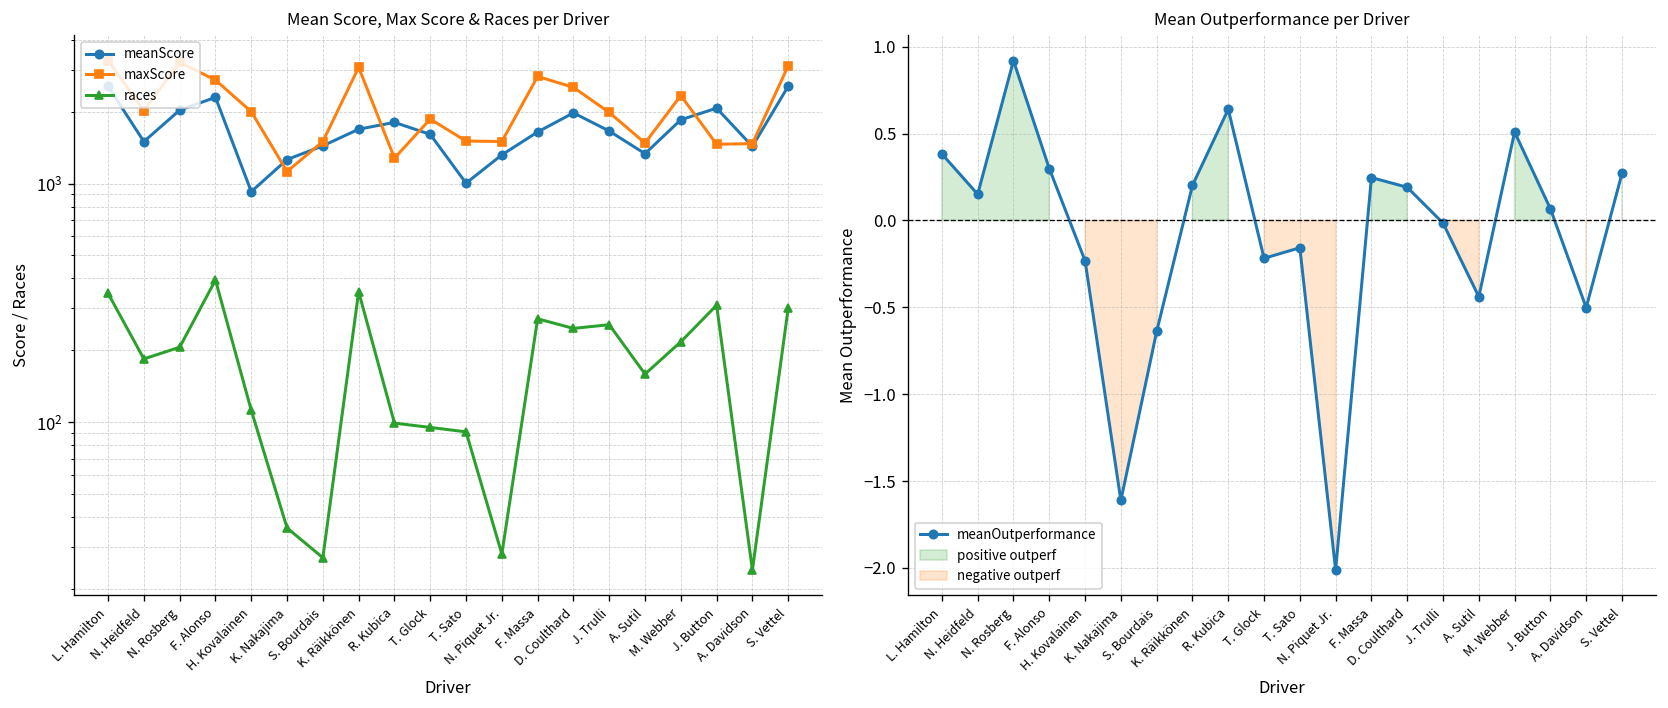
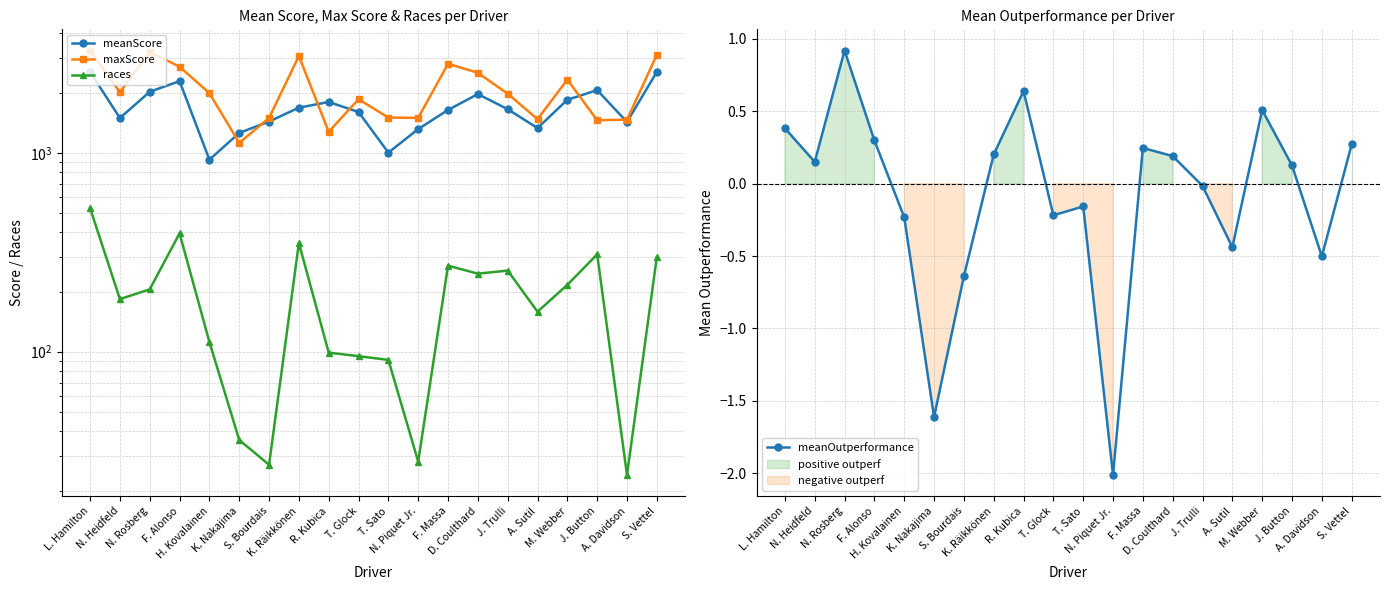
  {
    "Mean Score, Max Score & Races per Driver": {
      "meanScore": {
        "N. Heidfeld": 1500,
        "N. Rosberg": 2000,
        "F. Alonso": 2300,
        "H. Kovalainen": 900,
        "K. Nakajima": 1300,
        "S. Bourdais": 1400,
        "K. Räikkönen": 1700,
        "R. Kubica": 1800,
        "T. Glock": 1600,
        "T. Sato": 1000,
        "N. Piquet Jr.": 1300,
        "F. Massa": 1600,
        "D. Coulthard": 2000,
        "J. Trulli": 1700,
        "A. Sutil": 1300,
        "M. Webber": 1900,
        "J. Button": 2100,
        "S. Vettel": 2600
      },
      "maxScore": {
        "N. Heidfeld": 2000,
        "F. Alonso": 2700,
        "H. Kovalainen": 2000,
        "K. Nakajima": 1100,
        "S. Bourdais": 1500,
        "K. Räikkönen": 3100,
        "R. Kubica": 1300,
        "T. Glock": 1900,
        "T. Sato": 1500,
        "N. Piquet Jr.": 1500,
        "F. Massa": 2800,
        "D. Coulthard": 2500,
        "J. Trulli": 2000,
        "A. Sutil": 1500,
        "M. Webber": 2300,
        "J. Button": 1500,
        "S. Vettel": 3100
      },
      "races": {
-       "L. Hamilton": 350,
+       "L. Hamilton": 530,
        "N. Heidfeld": 180,
        "N. Rosberg": 210,
        "F. Alonso": 390,
        "H. Kovalainen": 110,
        "K. Nakajima": 36,
        "S. Bourdais": 27,
        "K. Räikkönen": 350,
        "R. Kubica": 100,
        "T. Glock": 100,
        "T. Sato": 90,
        "N. Piquet Jr.": 28,
        "F. Massa": 270,
        "D. Coulthard": 250,
        "J. Trulli": 260,
        "A. Sutil": 160,
        "M. Webber": 220,
        "J. Button": 310,
        "A. Davidson": 24,
        "S. Vettel": 300
      }
    },
    "Mean Outperformance per Driver": {
      "L. Hamilton": 0.38,
      "N. Heidfeld": 0.15,
      "N. Rosberg": 0.92,
      "F. Alonso": 0.30,
      "H. Kovalainen": -0.23,
      "K. Nakajima": -1.61,
      "S. Bourdais": -0.64,
      "K. Räikkönen": 0.20,
      "R. Kubica": 0.64,
      "T. Glock": -0.22,
      "T. Sato": -0.16,
      "N. Piquet Jr.": -2.01,
      "F. Massa": 0.25,
      "D. Coulthard": 0.19,
      "J. Trulli": -0.02,
      "A. Sutil": -0.44,
      "M. Webber": 0.51,
-     "J. Button": 0.07,
+     "J. Button": 0.13,
      "A. Davidson": -0.50,
      "S. Vettel": 0.27
    }
  }
